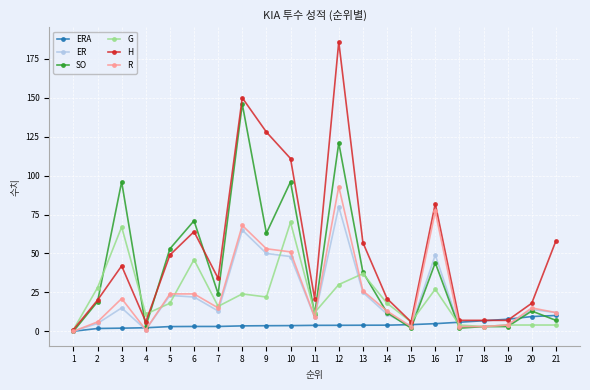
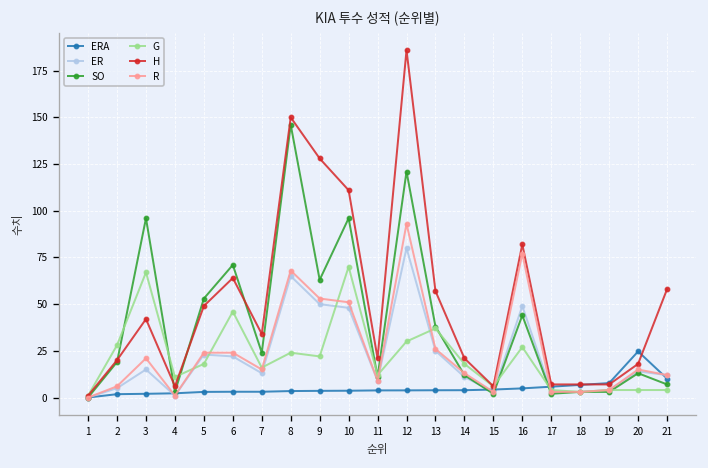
  {
    "ERA": {
      "2": 2,
      "3": 2,
      "5": 3,
      "6": 3,
      "7": 3,
      "8": 3,
      "9": 4,
      "10": 4,
      "11": 4,
      "12": 4,
      "13": 4,
      "14": 4,
      "16": 5,
-     "20": 9,
+     "20": 25,
      "21": 10
    },
    "ER": {
      "3": 15,
      "6": 22,
      "7": 13,
      "8": 65,
      "9": 50,
      "10": 48,
      "12": 80,
      "16": 49
    },
    "SO": {
      "3": 96,
      "5": 53,
      "6": 71,
      "7": 24,
      "8": 146,
      "9": 63,
      "10": 96,
      "12": 121,
      "16": 44,
      "21": 7
    },
    "G": {
      "2": 28,
      "3": 67,
      "4": 11,
      "5": 18,
      "6": 46,
      "8": 24,
      "9": 22,
      "10": 70,
      "12": 30,
      "14": 18,
      "16": 27,
      "20": 4,
      "21": 4
    },
    "H": {
      "3": 42,
      "4": 6,
      "5": 49,
      "6": 64,
      "7": 34,
      "8": 150,
      "9": 128,
      "10": 111,
      "11": 21,
      "12": 186,
      "13": 57,
      "14": 21,
      "16": 82,
      "20": 18,
      "21": 58
    },
    "R": {
      "3": 21,
      "6": 24,
      "8": 68,
      "9": 53,
      "10": 51,
      "12": 93,
      "16": 77
    }
  }
